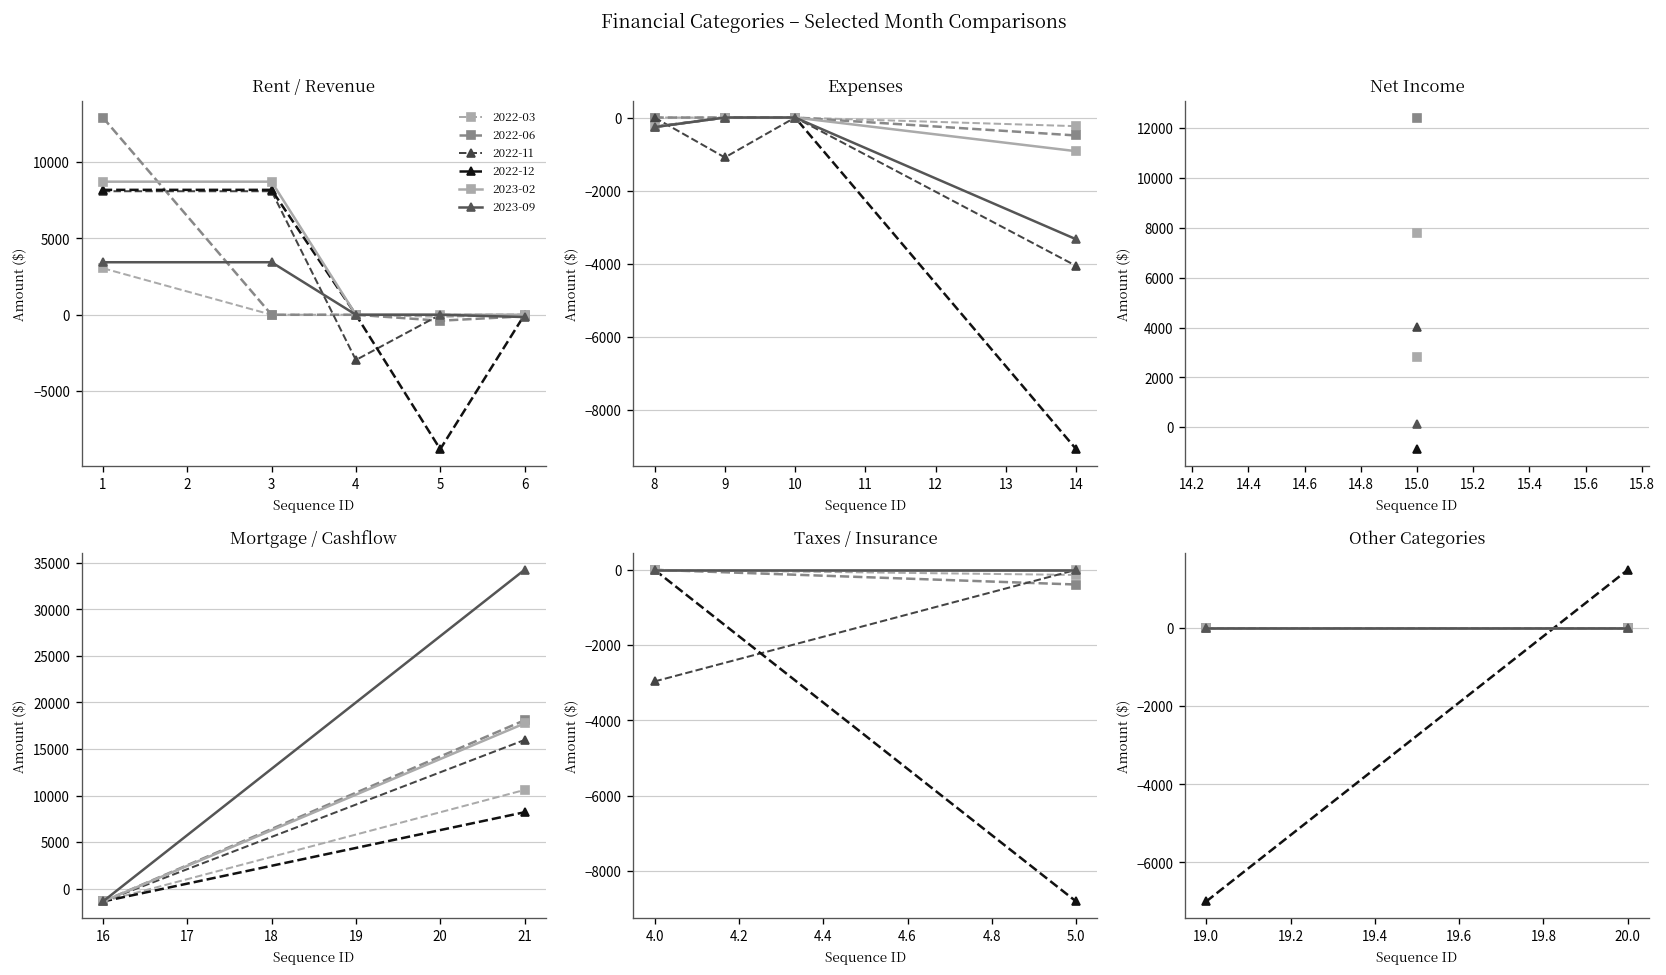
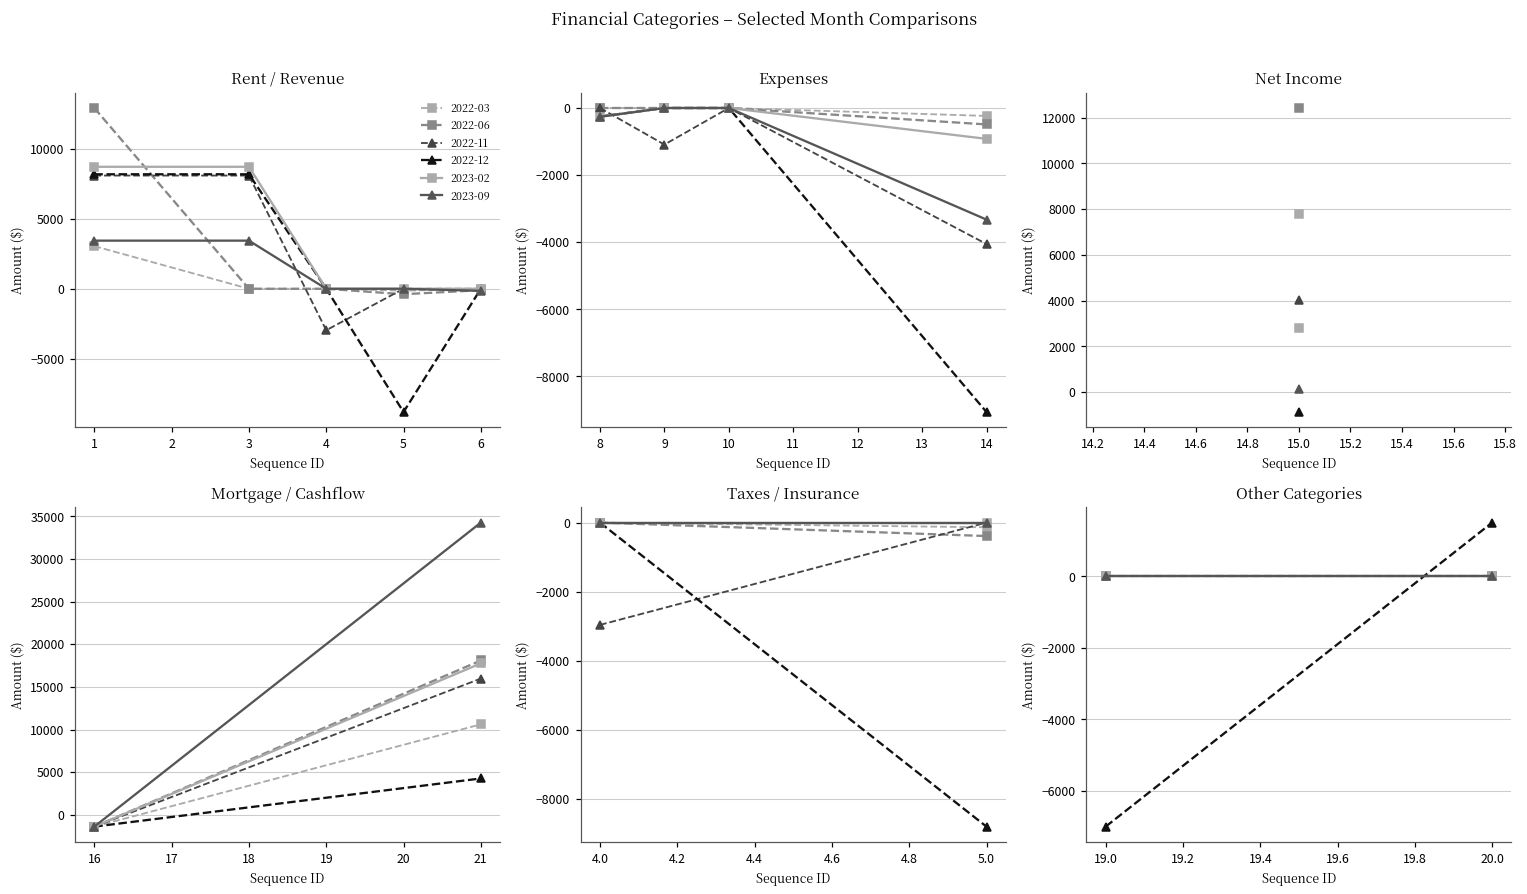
  {
    "Rent / Revenue": {
      "2022-12": {
        "5": -8800
      }
    },
    "Expenses": {
      "2022-12": {
        "14": -9100
      }
    },
    "Net Income": {
      "2022-12": {
        "15.0": -900
      }
    },
    "Mortgage / Cashflow": {
      "2022-12": {
-       "21": 8000
+       "21": 4000
      }
    },
    "Taxes / Insurance": {
      "2022-12": {
        "5.0": -8800
      }
    },
    "Other Categories": {
      "2023-09": {
        "19.0": 0,
        "20.0": 0
      },
      "2022-12": {
        "19.0": -7000,
        "20.0": 1500
      }
    }
  }
